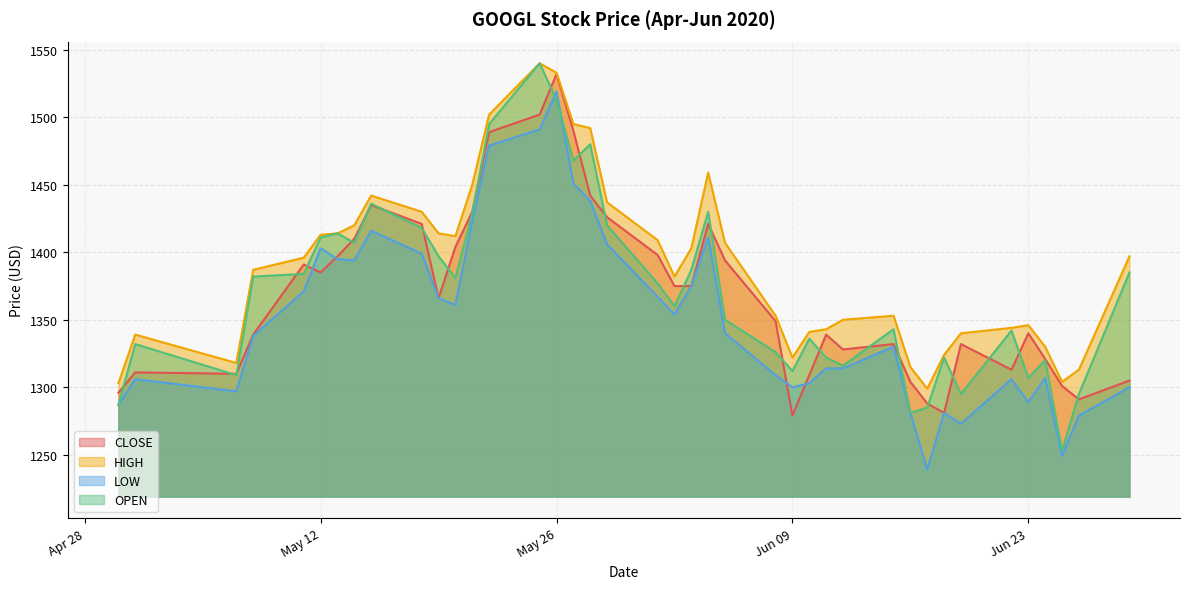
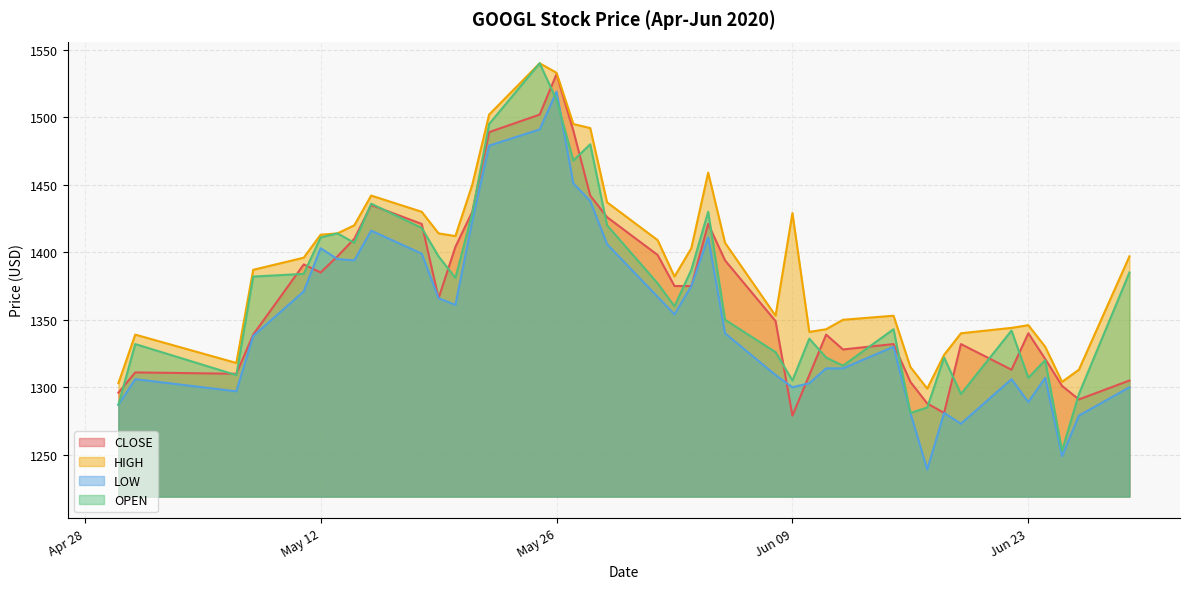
  {
    "CLOSE": {
      "May 12": 1385,
      "Jun 09": 1279,
      "Jun 23": 1340
    },
    "HIGH": {
      "May 12": 1413,
-     "Jun 09": 1322,
+     "Jun 09": 1429,
      "Jun 23": 1346
    },
    "LOW": {
      "May 12": 1403,
      "May 26": 1519,
      "Jun 09": 1300,
      "Jun 23": 1289
    },
    "OPEN": {
      "May 12": 1411,
      "May 26": 1513,
-     "Jun 09": 1312,
+     "Jun 09": 1305,
      "Jun 23": 1307
    }
  }
